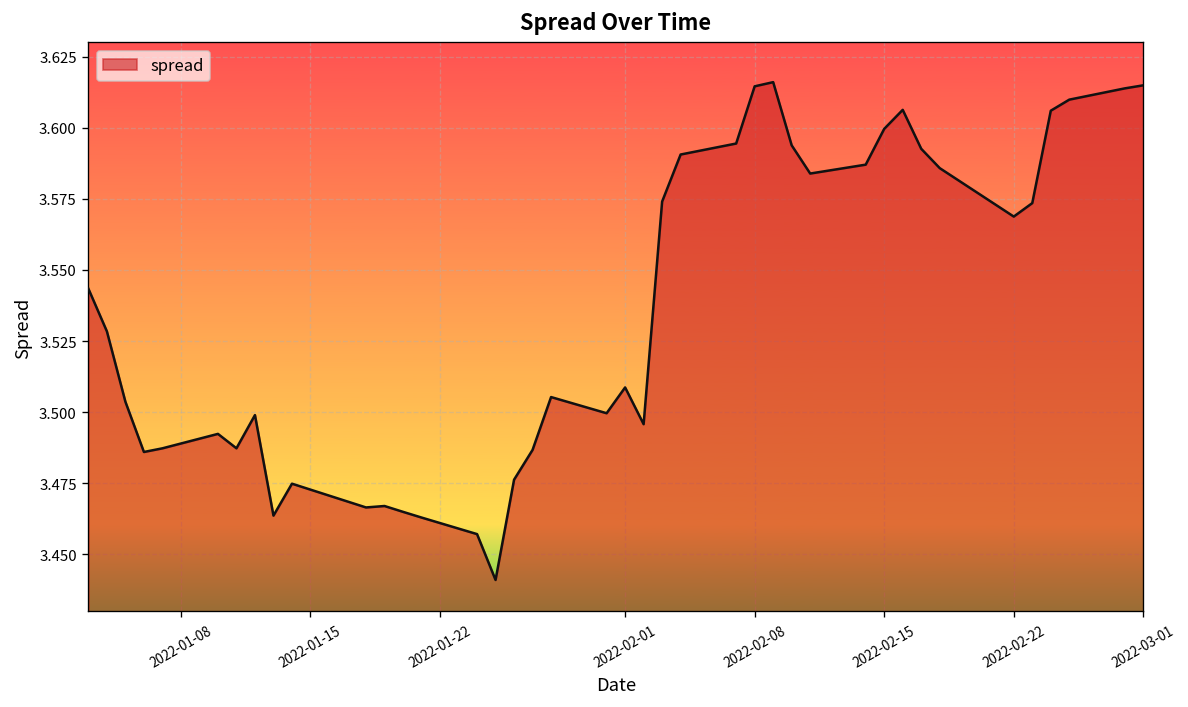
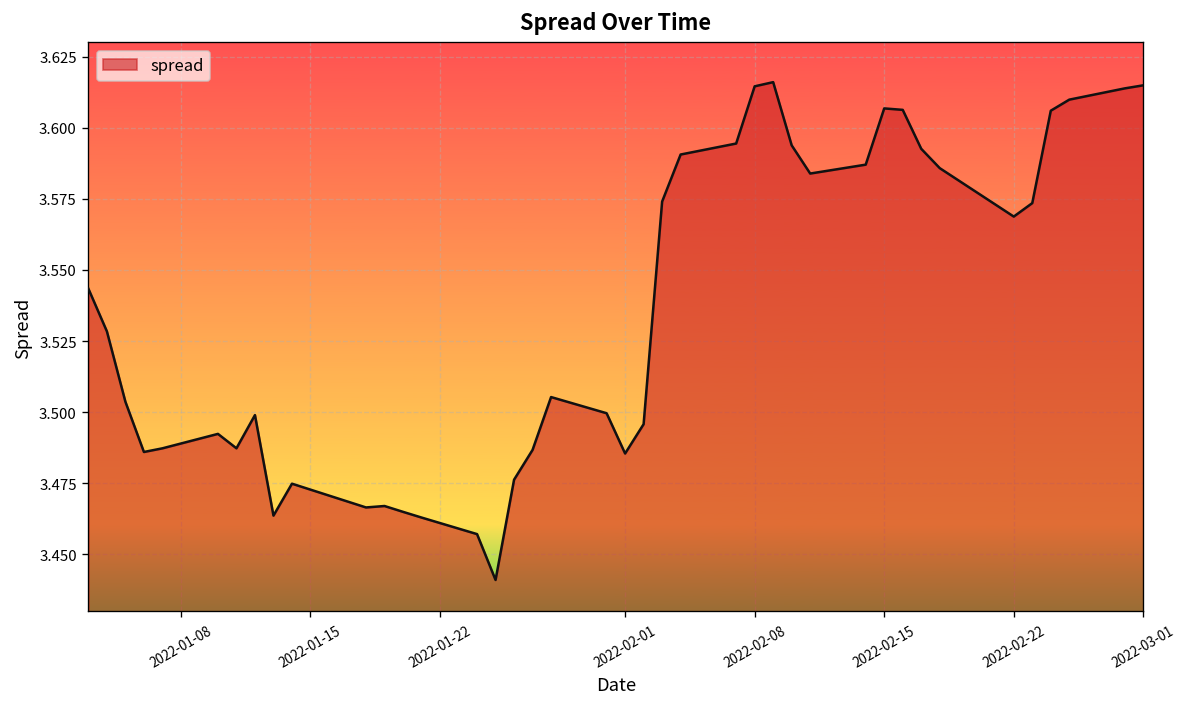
  {
-   "2022-02-01": 3.509,
+   "2022-02-01": 3.485,
    "2022-02-08": 3.615,
-   "2022-02-15": 3.600,
+   "2022-02-15": 3.607,
    "2022-02-22": 3.569,
    "2022-03-01": 3.615
  }
